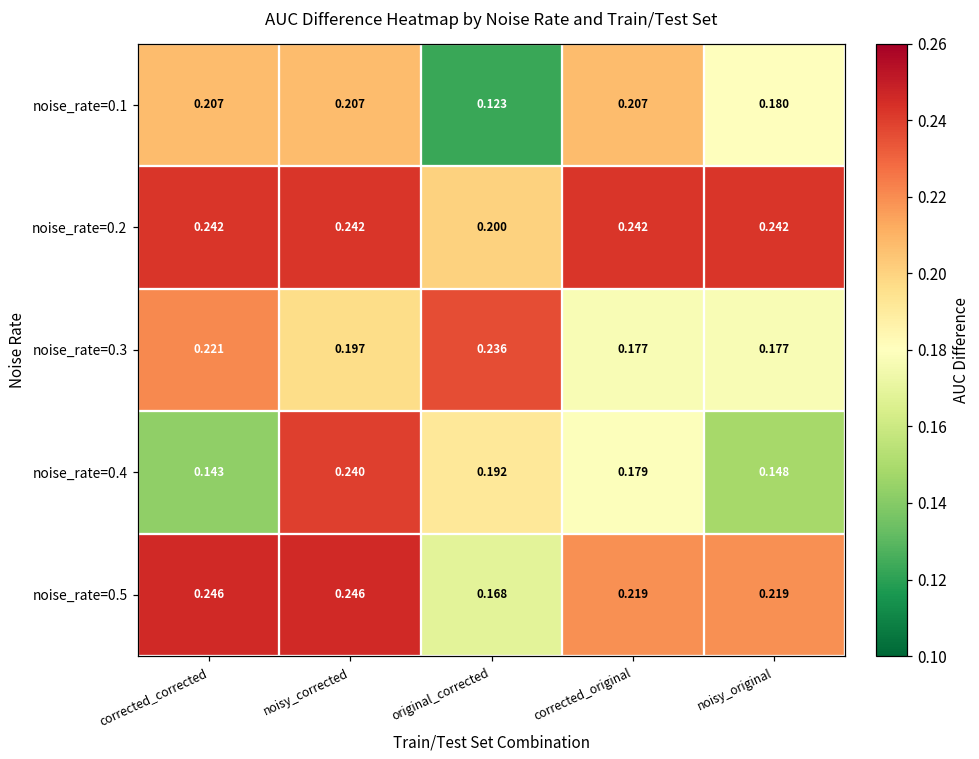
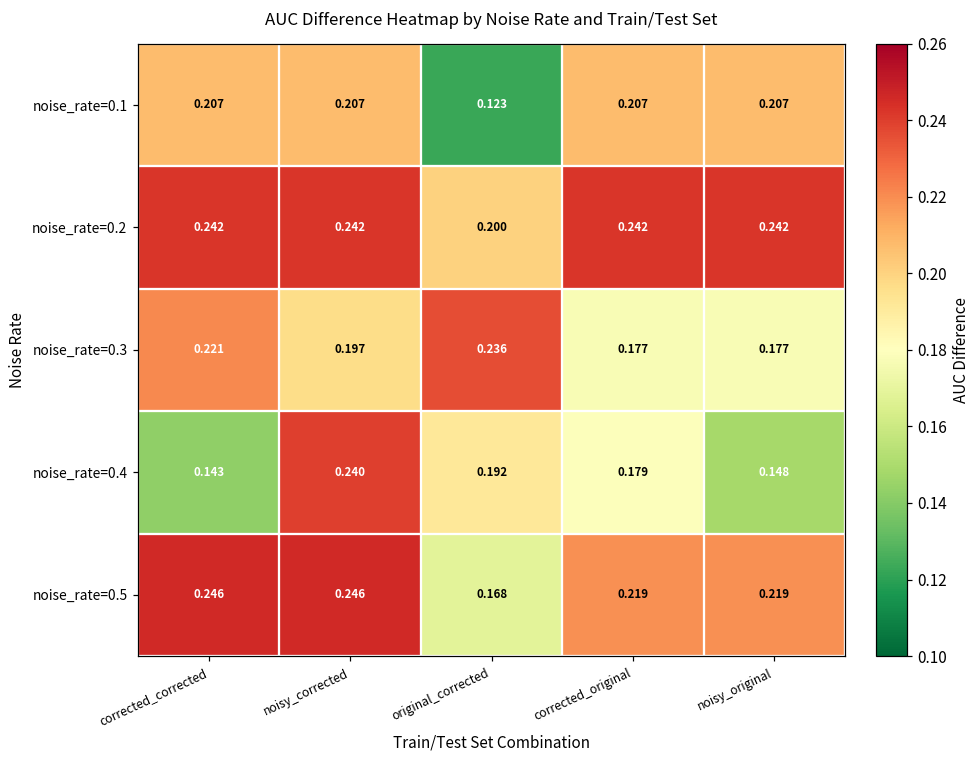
  {
    "noise_rate=0.1": {
      "corrected_corrected": 0.207,
      "noisy_corrected": 0.207,
      "original_corrected": 0.123,
      "corrected_original": 0.207,
-     "noisy_original": 0.180
+     "noisy_original": 0.207
    },
    "noise_rate=0.2": {
      "corrected_corrected": 0.242,
      "noisy_corrected": 0.242,
      "original_corrected": 0.200,
      "corrected_original": 0.242,
      "noisy_original": 0.242
    },
    "noise_rate=0.3": {
      "corrected_corrected": 0.221,
      "noisy_corrected": 0.197,
      "original_corrected": 0.236,
      "corrected_original": 0.177,
      "noisy_original": 0.177
    },
    "noise_rate=0.4": {
      "corrected_corrected": 0.143,
      "noisy_corrected": 0.240,
      "original_corrected": 0.192,
      "corrected_original": 0.179,
      "noisy_original": 0.148
    },
    "noise_rate=0.5": {
      "corrected_corrected": 0.246,
      "noisy_corrected": 0.246,
      "original_corrected": 0.168,
      "corrected_original": 0.219,
      "noisy_original": 0.219
    }
  }
